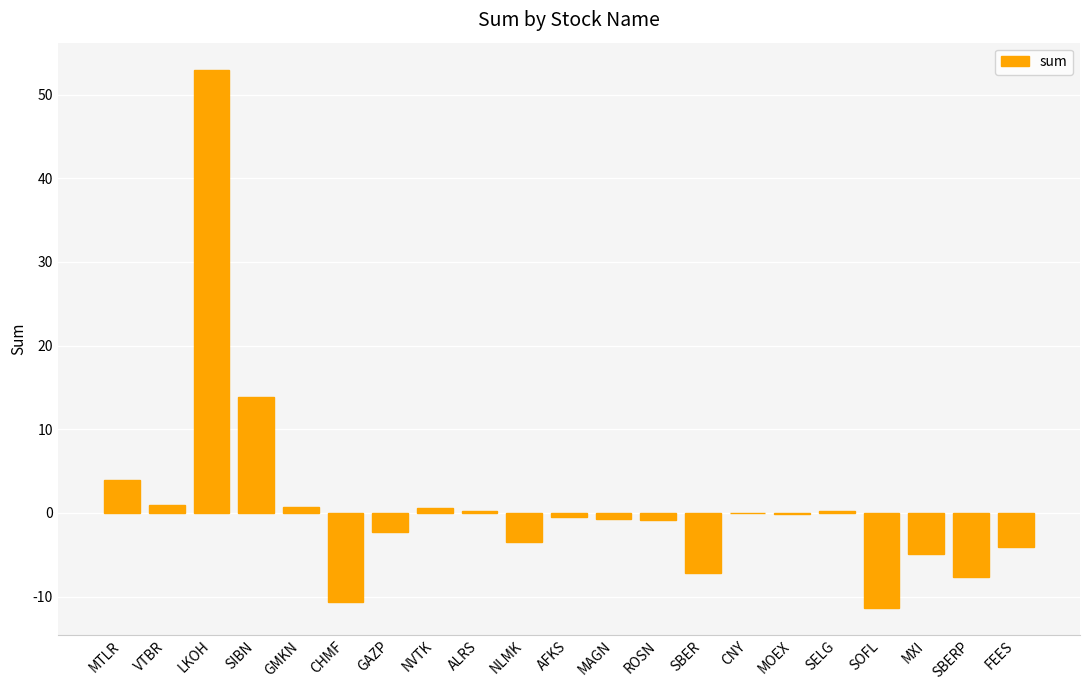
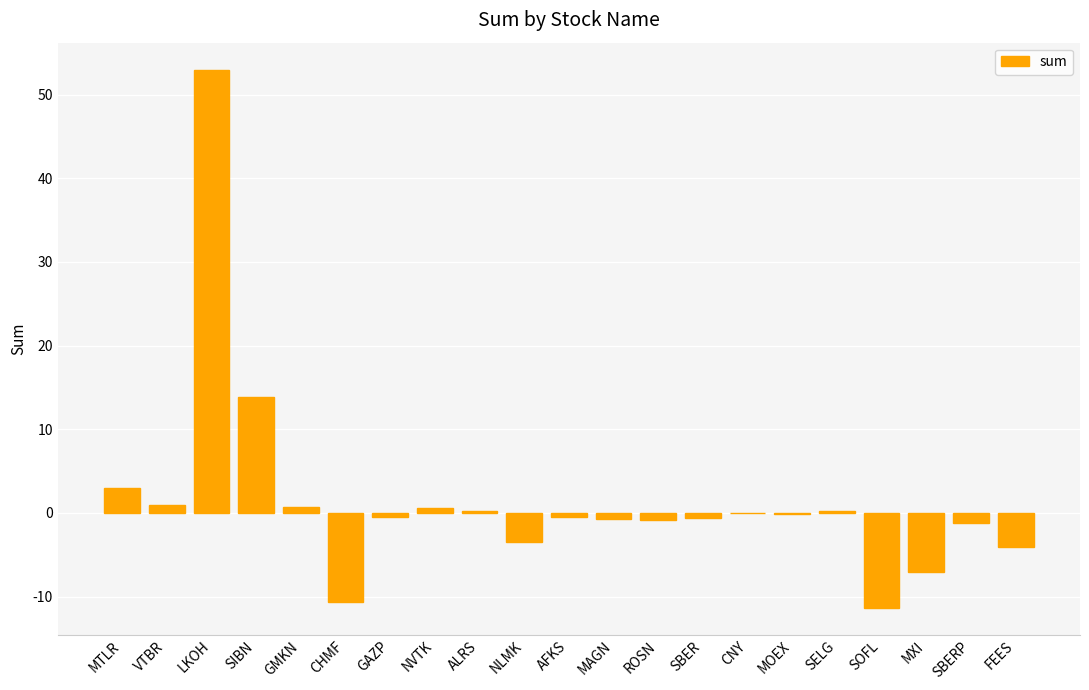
  {
-   "MTLR": 4,
+   "MTLR": 3,
    "VTBR": 1,
    "LKOH": 53,
    "SIBN": 14,
    "GMKN": 1,
    "CHMF": -11,
-   "GAZP": -2,
+   "GAZP": 0,
    "NVTK": 1,
    "NLMK": -3,
    "AFKS": 0,
    "MAGN": -1,
    "ROSN": -1,
-   "SBER": -7,
+   "SBER": -1,
    "SOFL": -11,
-   "MXI": -5,
-   "SBERP": -8,
+   "MXI": -7,
+   "SBERP": -1,
    "FEES": -4
  }
